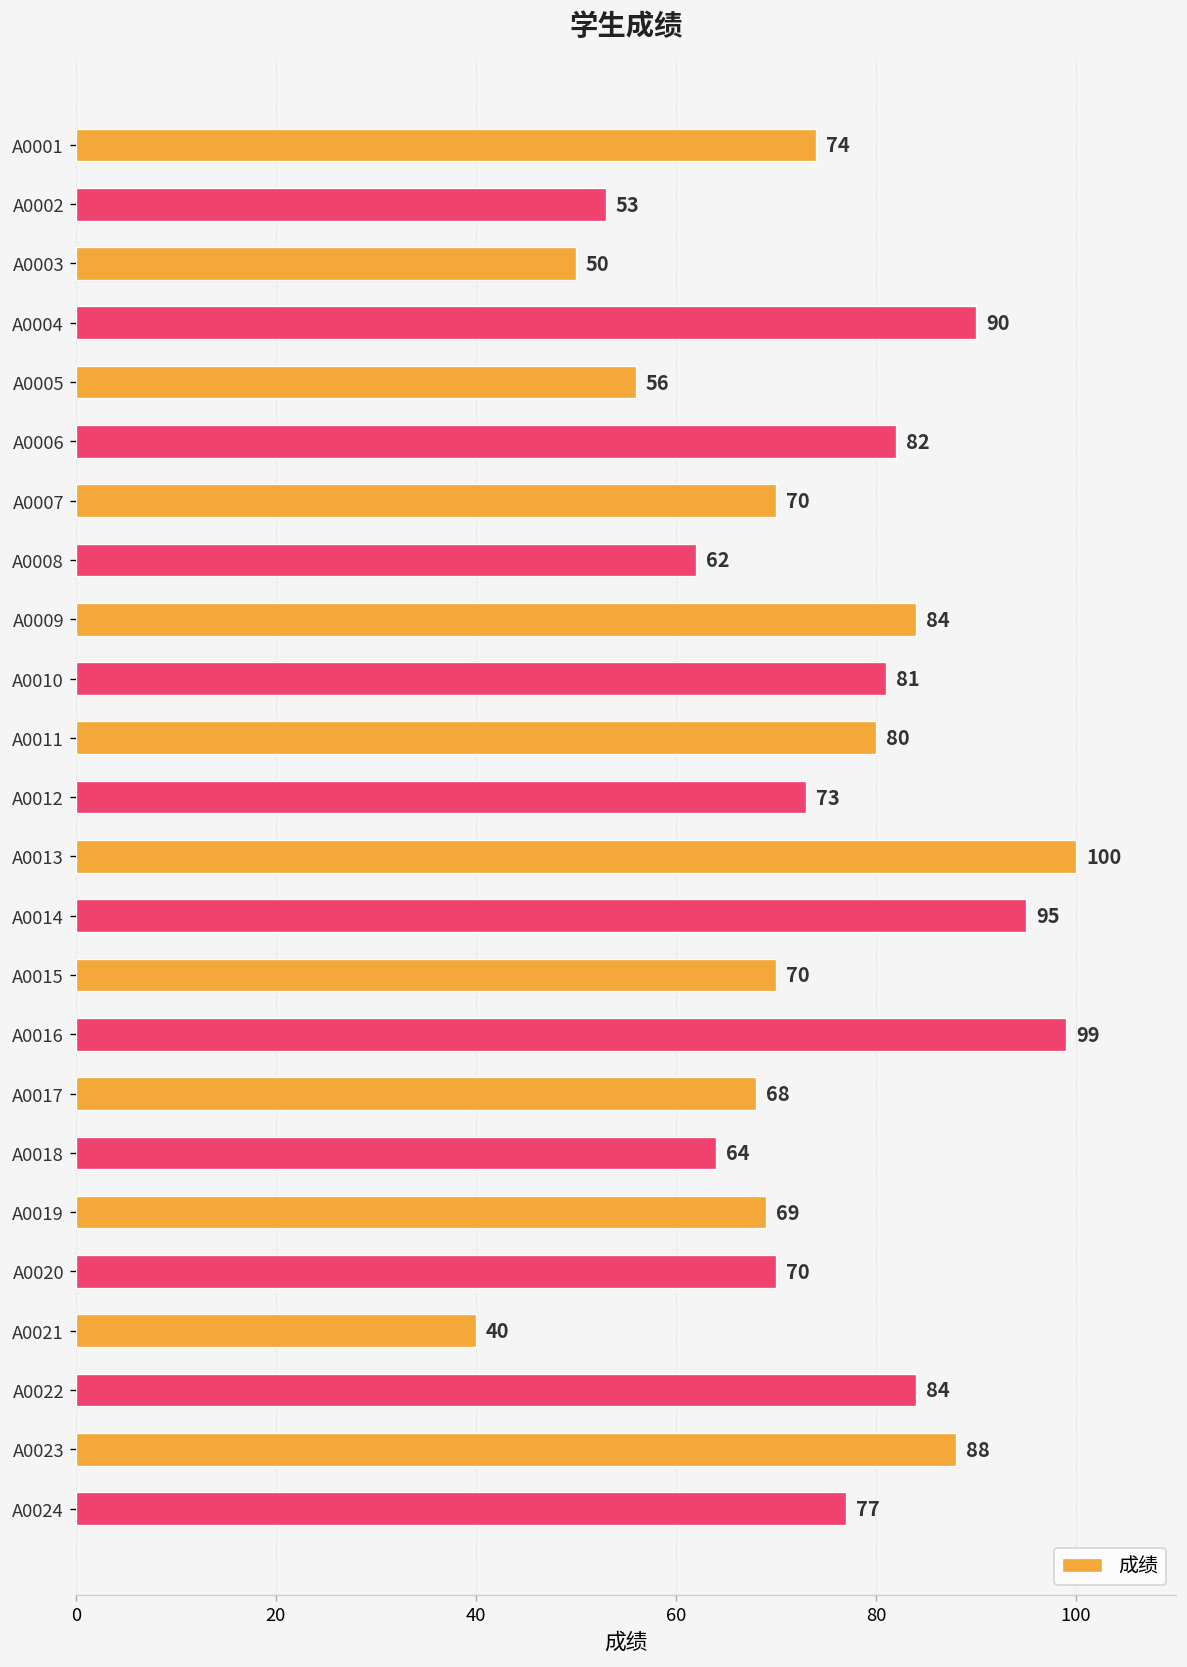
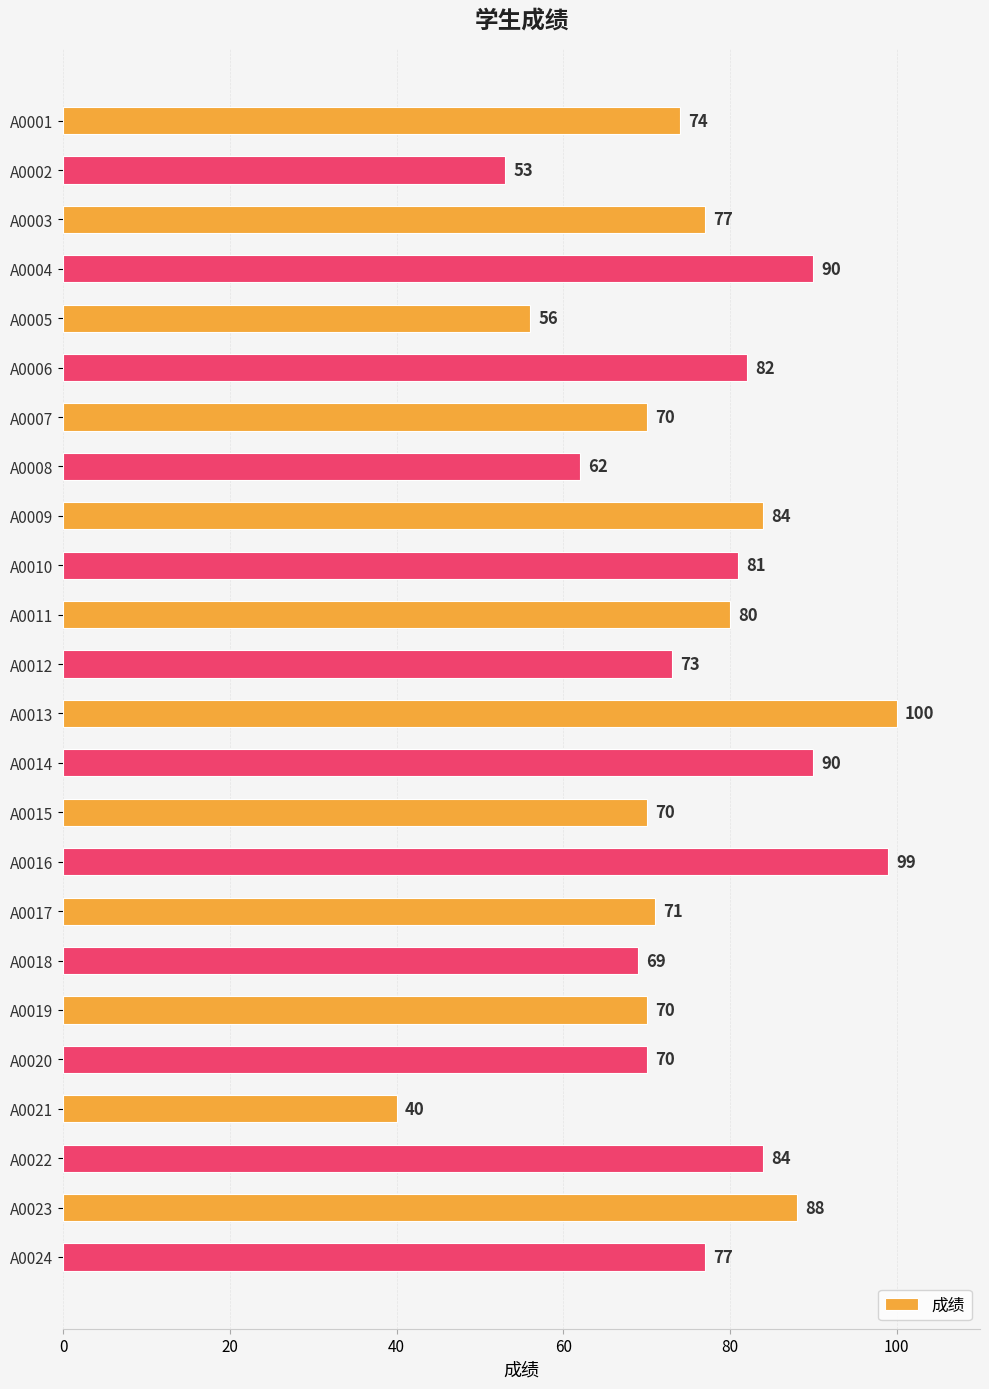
  {
    "A0001": 74,
    "A0002": 53,
-   "A0003": 50,
+   "A0003": 77,
    "A0004": 90,
    "A0005": 56,
    "A0006": 82,
    "A0007": 70,
    "A0008": 62,
    "A0009": 84,
    "A0010": 81,
    "A0011": 80,
    "A0012": 73,
    "A0013": 100,
-   "A0014": 95,
+   "A0014": 90,
    "A0015": 70,
    "A0016": 99,
-   "A0017": 68,
-   "A0018": 64,
-   "A0019": 69,
+   "A0017": 71,
+   "A0018": 69,
+   "A0019": 70,
    "A0020": 70,
    "A0021": 40,
    "A0022": 84,
    "A0023": 88,
    "A0024": 77
  }
